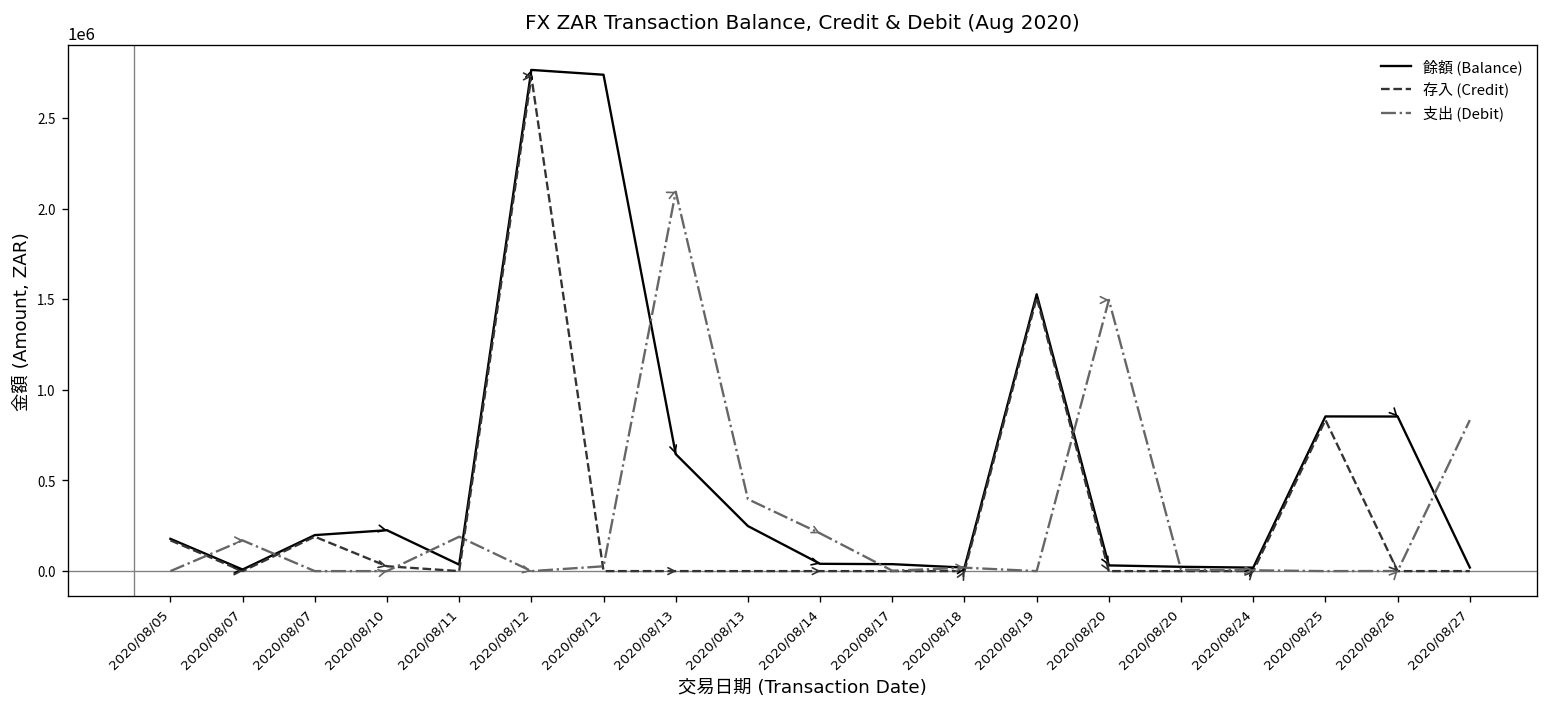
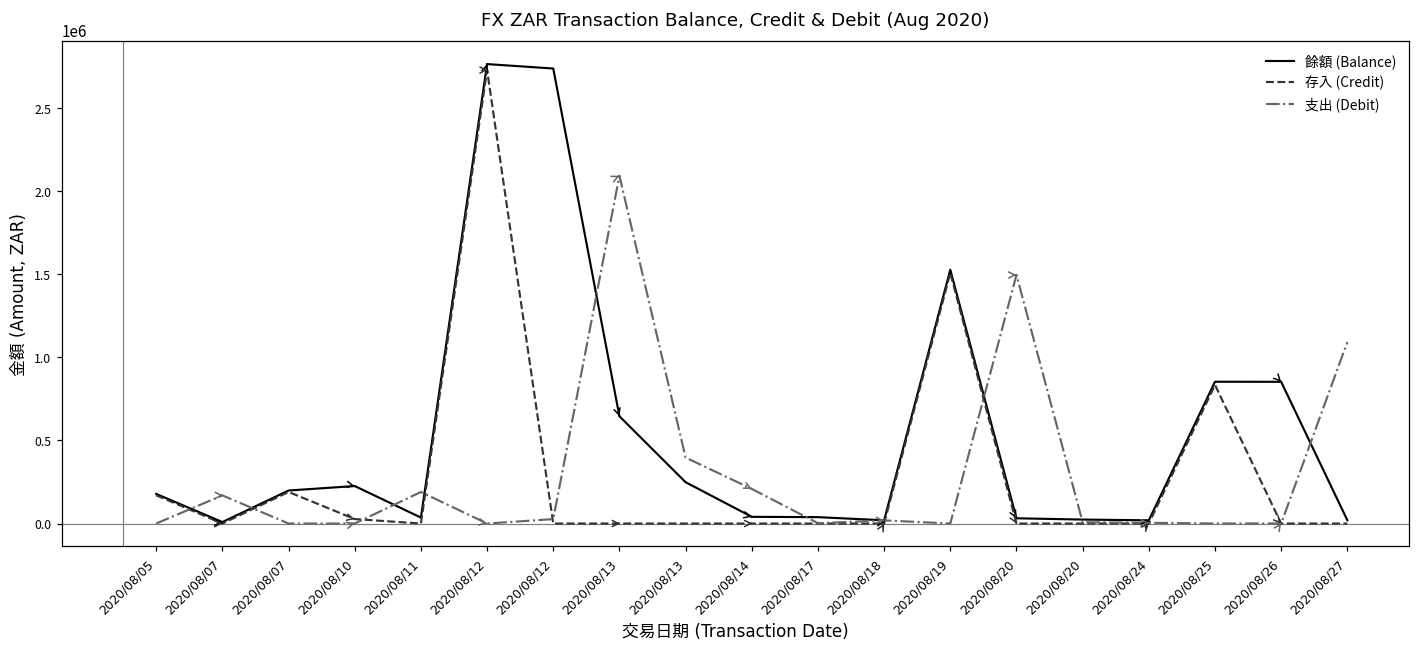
  {
    "餘額 (Balance)": {
      "2020/08/10": 230000,
      "2020/08/11": 40000,
      "2020/08/14": 40000,
      "2020/08/17": 40000,
      "2020/08/19": 1530000,
      "2020/08/25": 850000,
      "2020/08/26": 850000,
      "2020/08/27": 20000
    },
    "存入 (Credit)": {
      "2020/08/10": 30000,
      "2020/08/11": 0,
      "2020/08/14": 0,
      "2020/08/18": 0,
      "2020/08/19": 1510000,
      "2020/08/25": 830000,
      "2020/08/27": 0
    },
    "支出 (Debit)": {
      "2020/08/05": 0,
      "2020/08/10": 0,
      "2020/08/11": 190000,
      "2020/08/14": 210000,
      "2020/08/19": 0,
      "2020/08/25": 0,
-     "2020/08/27": 830000
+     "2020/08/27": 1090000
    }
  }
